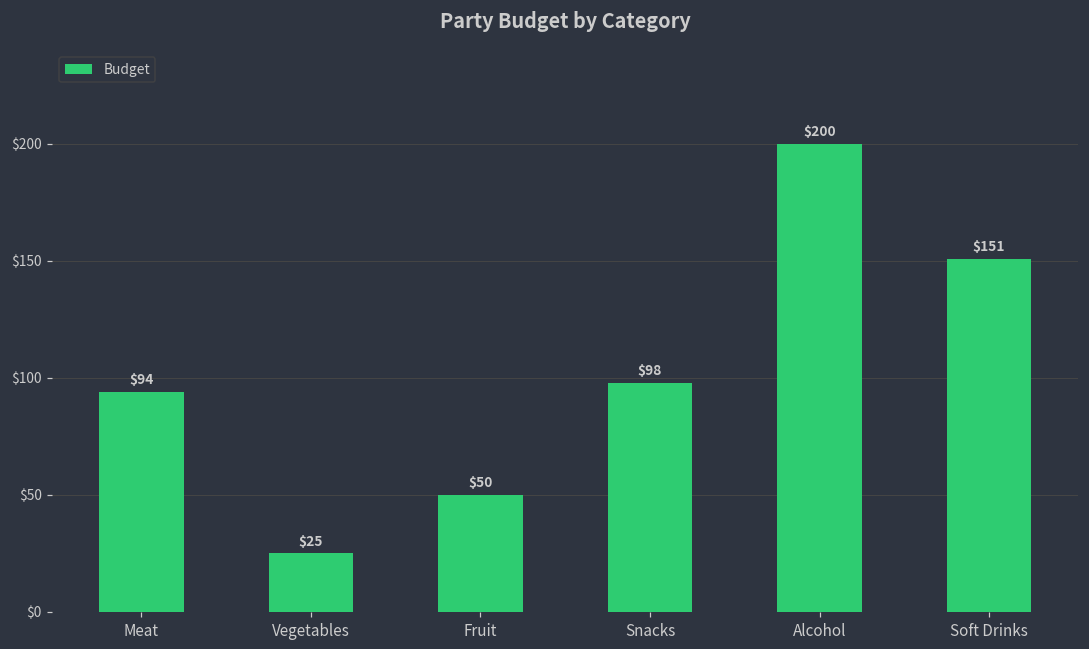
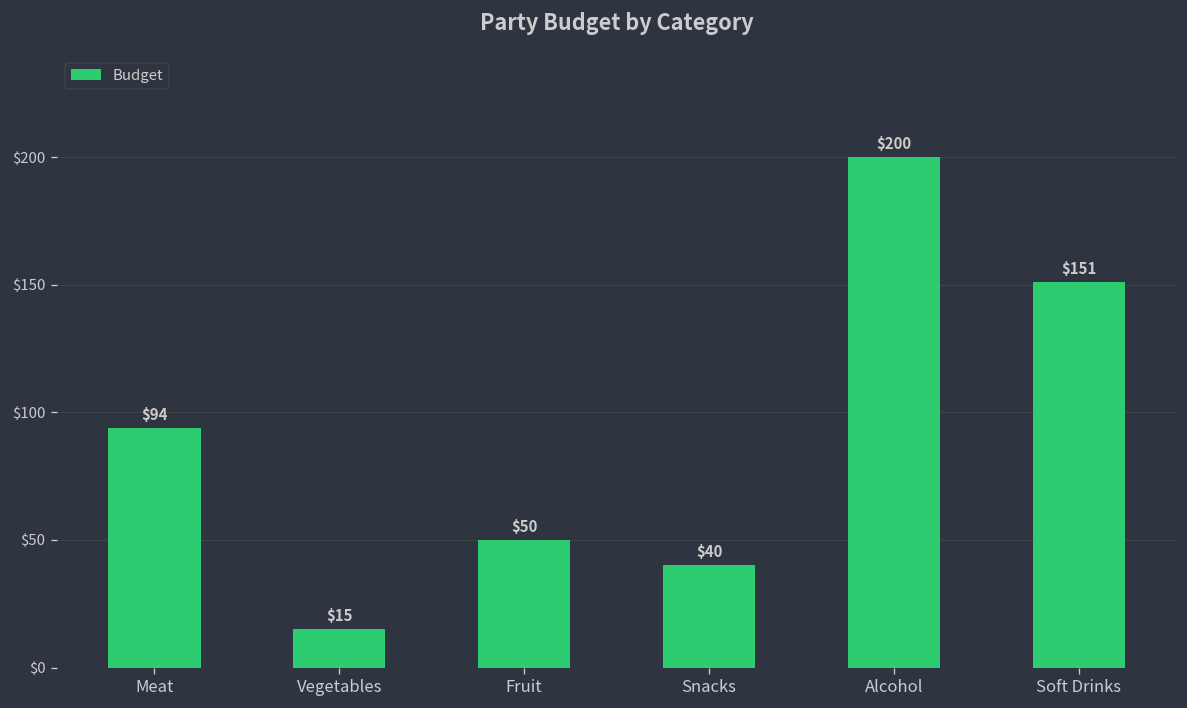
  {
    "Meat": "$94",
-   "Vegetables": "$25",
+   "Vegetables": "$15",
    "Fruit": "$50",
-   "Snacks": "$98",
+   "Snacks": "$40",
    "Alcohol": "$200",
    "Soft Drinks": "$151"
  }
